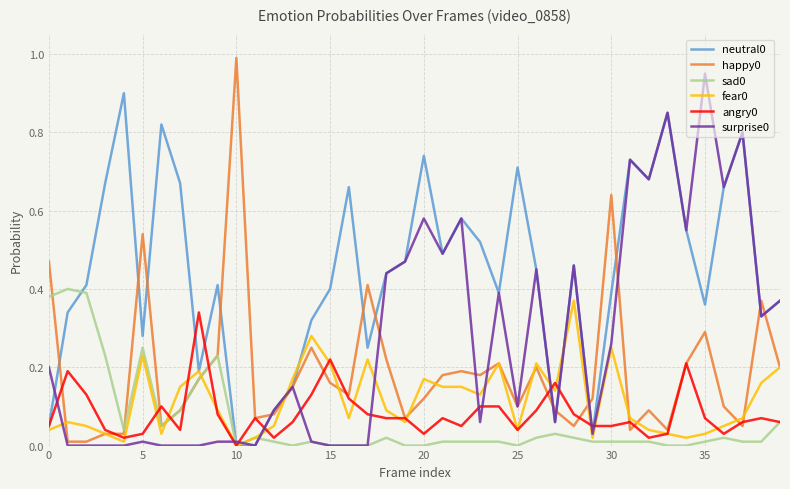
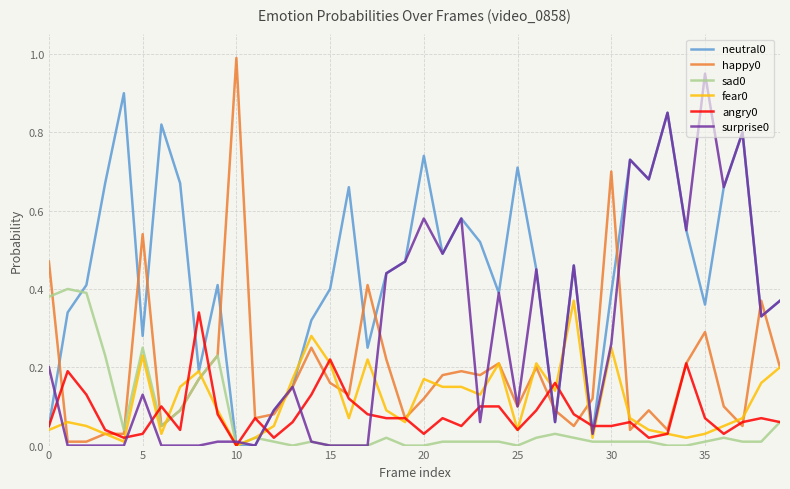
  {
    "neutral0": {
      "5": 0.28,
      "15": 0.40,
      "20": 0.74,
      "25": 0.71,
      "30": 0.39,
      "35": 0.36
    },
    "happy0": {
      "0": 0.47,
      "5": 0.54,
      "10": 0.99,
      "15": 0.16,
      "20": 0.12,
-     "30": 0.64,
+     "30": 0.70,
      "35": 0.29
    },
    "sad0": {
      "0": 0.38,
      "5": 0.25,
      "20": 0.00,
      "25": 0.00,
      "30": 0.01,
      "35": 0.01
    },
    "fear0": {
      "0": 0.04,
      "5": 0.23,
      "15": 0.21,
      "20": 0.17,
      "30": 0.25,
      "35": 0.03
    },
    "angry0": {
      "5": 0.03,
      "15": 0.22,
      "20": 0.03,
      "30": 0.05,
      "35": 0.07
    },
    "surprise0": {
      "0": 0.20,
-     "5": 0.01,
+     "5": 0.13,
      "10": 0.01,
      "20": 0.58,
      "30": 0.26
    }
  }
